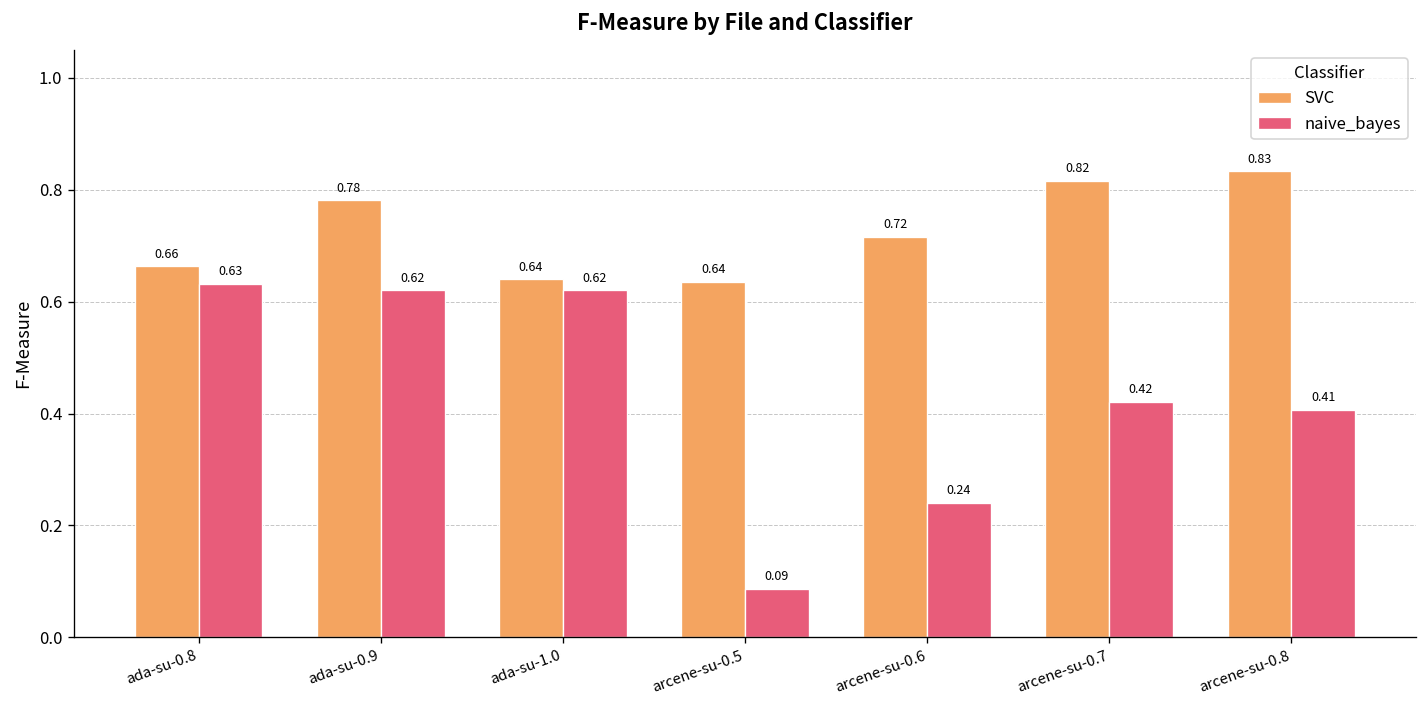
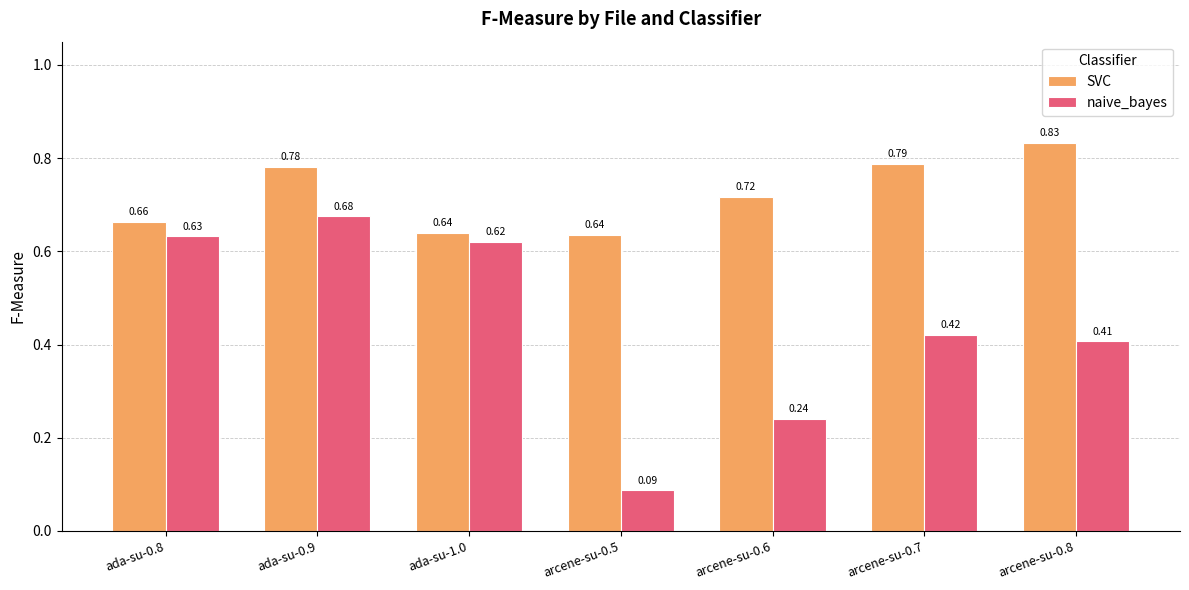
  {
    "SVC": {
      "ada-su-0.8": 0.66,
      "ada-su-0.9": 0.78,
      "ada-su-1.0": 0.64,
      "arcene-su-0.5": 0.64,
      "arcene-su-0.6": 0.72,
-     "arcene-su-0.7": 0.82,
+     "arcene-su-0.7": 0.79,
      "arcene-su-0.8": 0.83
    },
    "naive_bayes": {
      "ada-su-0.8": 0.63,
-     "ada-su-0.9": 0.62,
+     "ada-su-0.9": 0.68,
      "ada-su-1.0": 0.62,
      "arcene-su-0.5": 0.09,
      "arcene-su-0.6": 0.24,
      "arcene-su-0.7": 0.42,
      "arcene-su-0.8": 0.41
    }
  }
